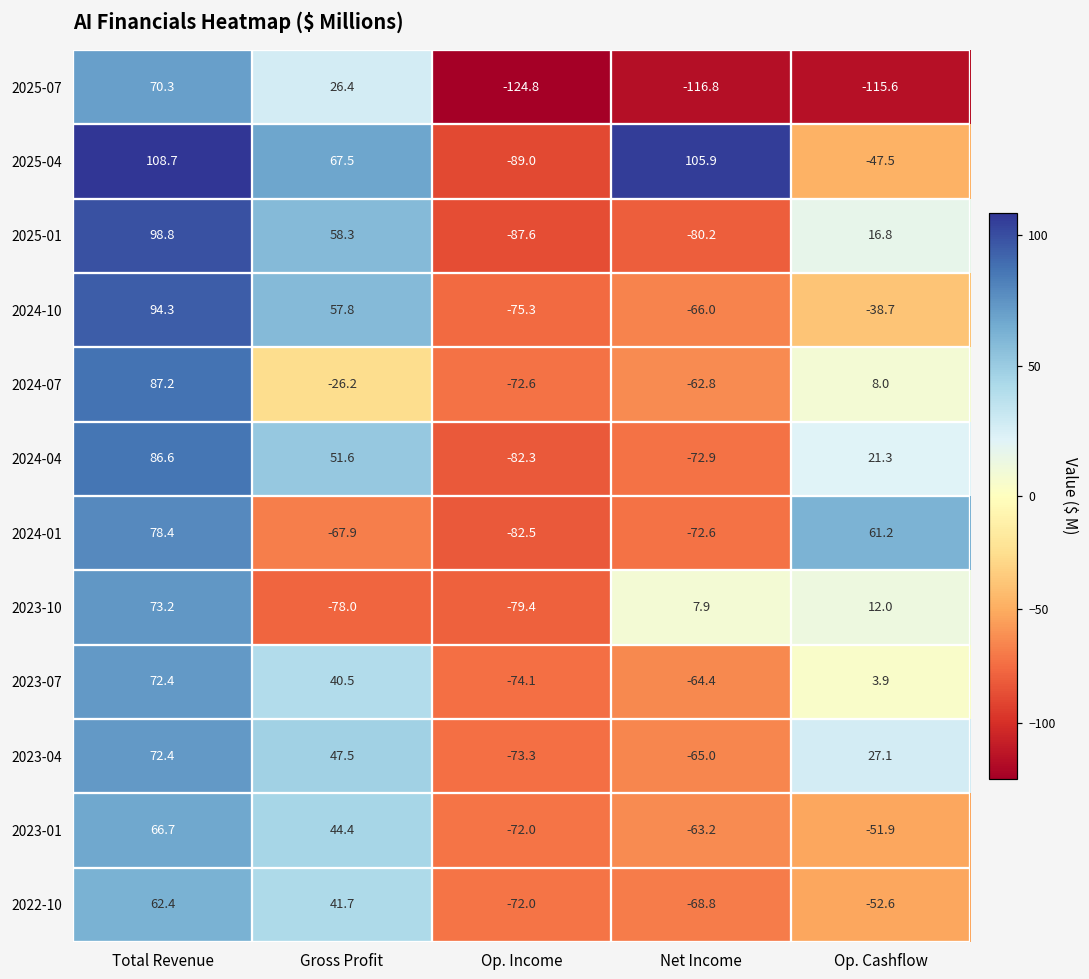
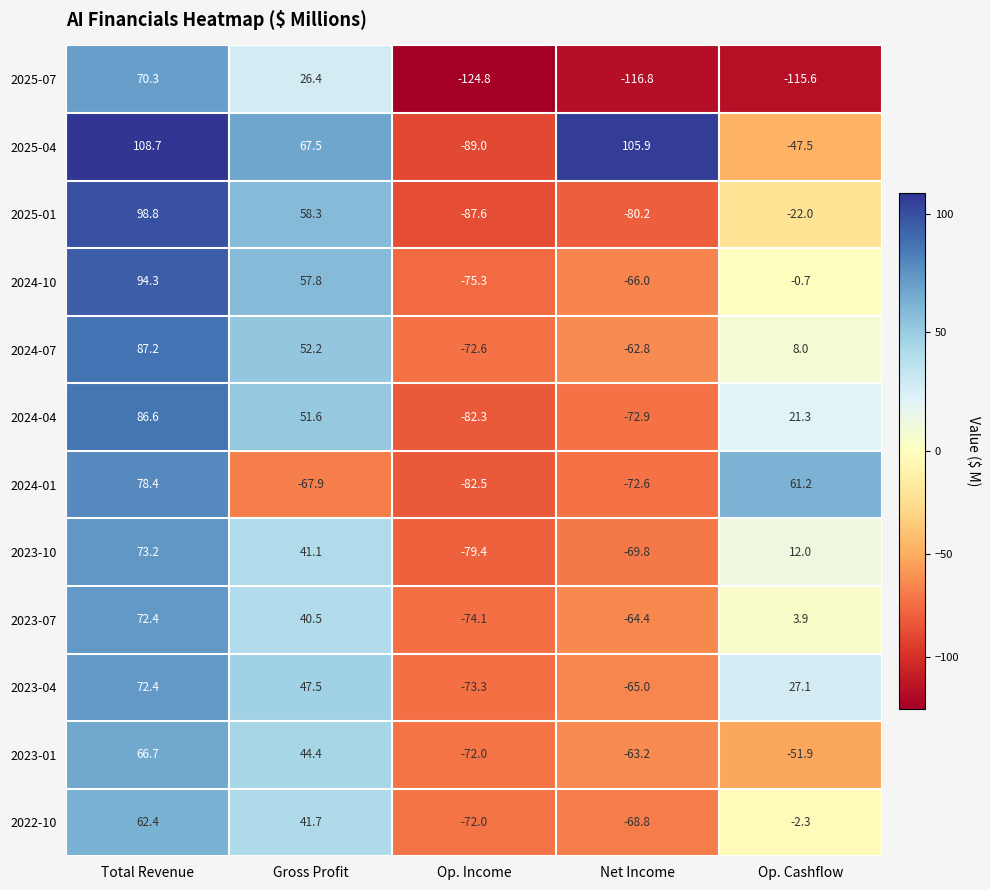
  {
    "2025-07": {
      "Total Revenue": 70.3,
      "Gross Profit": 26.4,
      "Op. Income": -124.8,
      "Net Income": -116.8,
      "Op. Cashflow": -115.6
    },
    "2025-04": {
      "Total Revenue": 108.7,
      "Gross Profit": 67.5,
      "Op. Income": -89.0,
      "Net Income": 105.9,
      "Op. Cashflow": -47.5
    },
    "2025-01": {
      "Total Revenue": 98.8,
      "Gross Profit": 58.3,
      "Op. Income": -87.6,
      "Net Income": -80.2,
-     "Op. Cashflow": 16.8
+     "Op. Cashflow": -22.0
    },
    "2024-10": {
      "Total Revenue": 94.3,
      "Gross Profit": 57.8,
      "Op. Income": -75.3,
      "Net Income": -66.0,
-     "Op. Cashflow": -38.7
+     "Op. Cashflow": -0.7
    },
    "2024-07": {
      "Total Revenue": 87.2,
-     "Gross Profit": -26.2,
+     "Gross Profit": 52.2,
      "Op. Income": -72.6,
      "Net Income": -62.8,
      "Op. Cashflow": 8.0
    },
    "2024-04": {
      "Total Revenue": 86.6,
      "Gross Profit": 51.6,
      "Op. Income": -82.3,
      "Net Income": -72.9,
      "Op. Cashflow": 21.3
    },
    "2024-01": {
      "Total Revenue": 78.4,
      "Gross Profit": -67.9,
      "Op. Income": -82.5,
      "Net Income": -72.6,
      "Op. Cashflow": 61.2
    },
    "2023-10": {
      "Total Revenue": 73.2,
-     "Gross Profit": -78.0,
+     "Gross Profit": 41.1,
      "Op. Income": -79.4,
-     "Net Income": 7.9,
+     "Net Income": -69.8,
      "Op. Cashflow": 12.0
    },
    "2023-07": {
      "Total Revenue": 72.4,
      "Gross Profit": 40.5,
      "Op. Income": -74.1,
      "Net Income": -64.4,
      "Op. Cashflow": 3.9
    },
    "2023-04": {
      "Total Revenue": 72.4,
      "Gross Profit": 47.5,
      "Op. Income": -73.3,
      "Net Income": -65.0,
      "Op. Cashflow": 27.1
    },
    "2023-01": {
      "Total Revenue": 66.7,
      "Gross Profit": 44.4,
      "Op. Income": -72.0,
      "Net Income": -63.2,
      "Op. Cashflow": -51.9
    },
    "2022-10": {
      "Total Revenue": 62.4,
      "Gross Profit": 41.7,
      "Op. Income": -72.0,
      "Net Income": -68.8,
-     "Op. Cashflow": -52.6
+     "Op. Cashflow": -2.3
    }
  }
